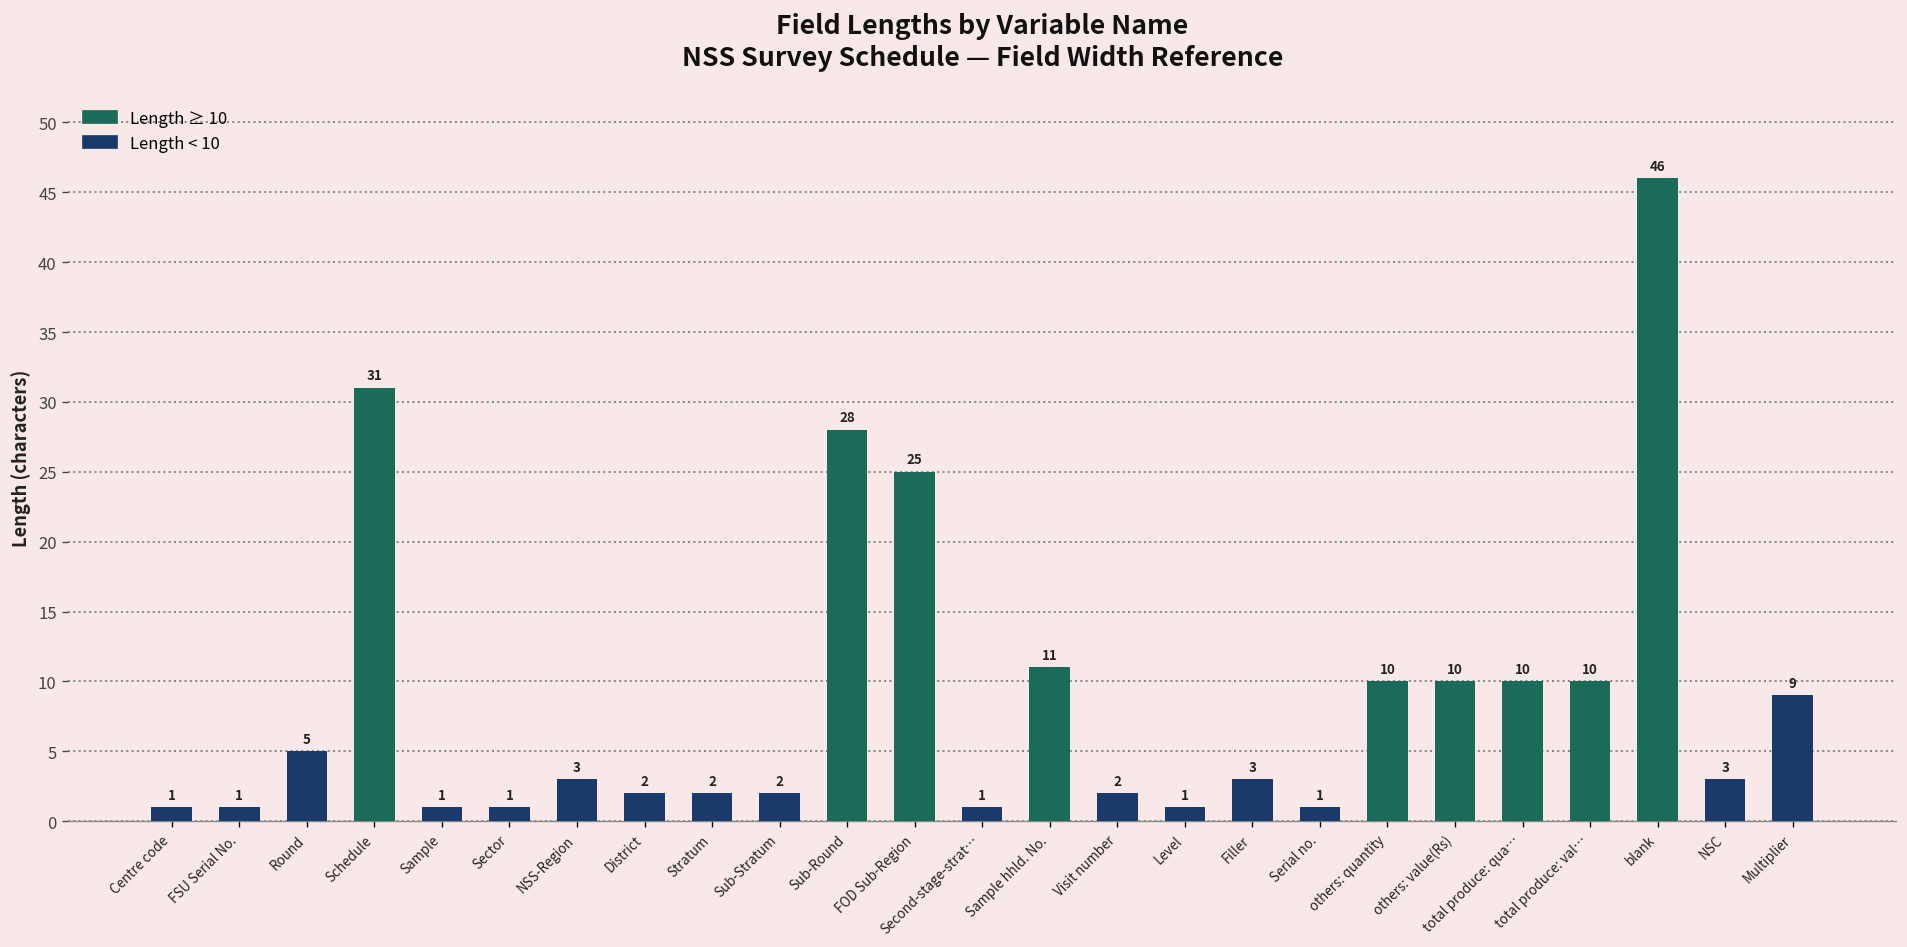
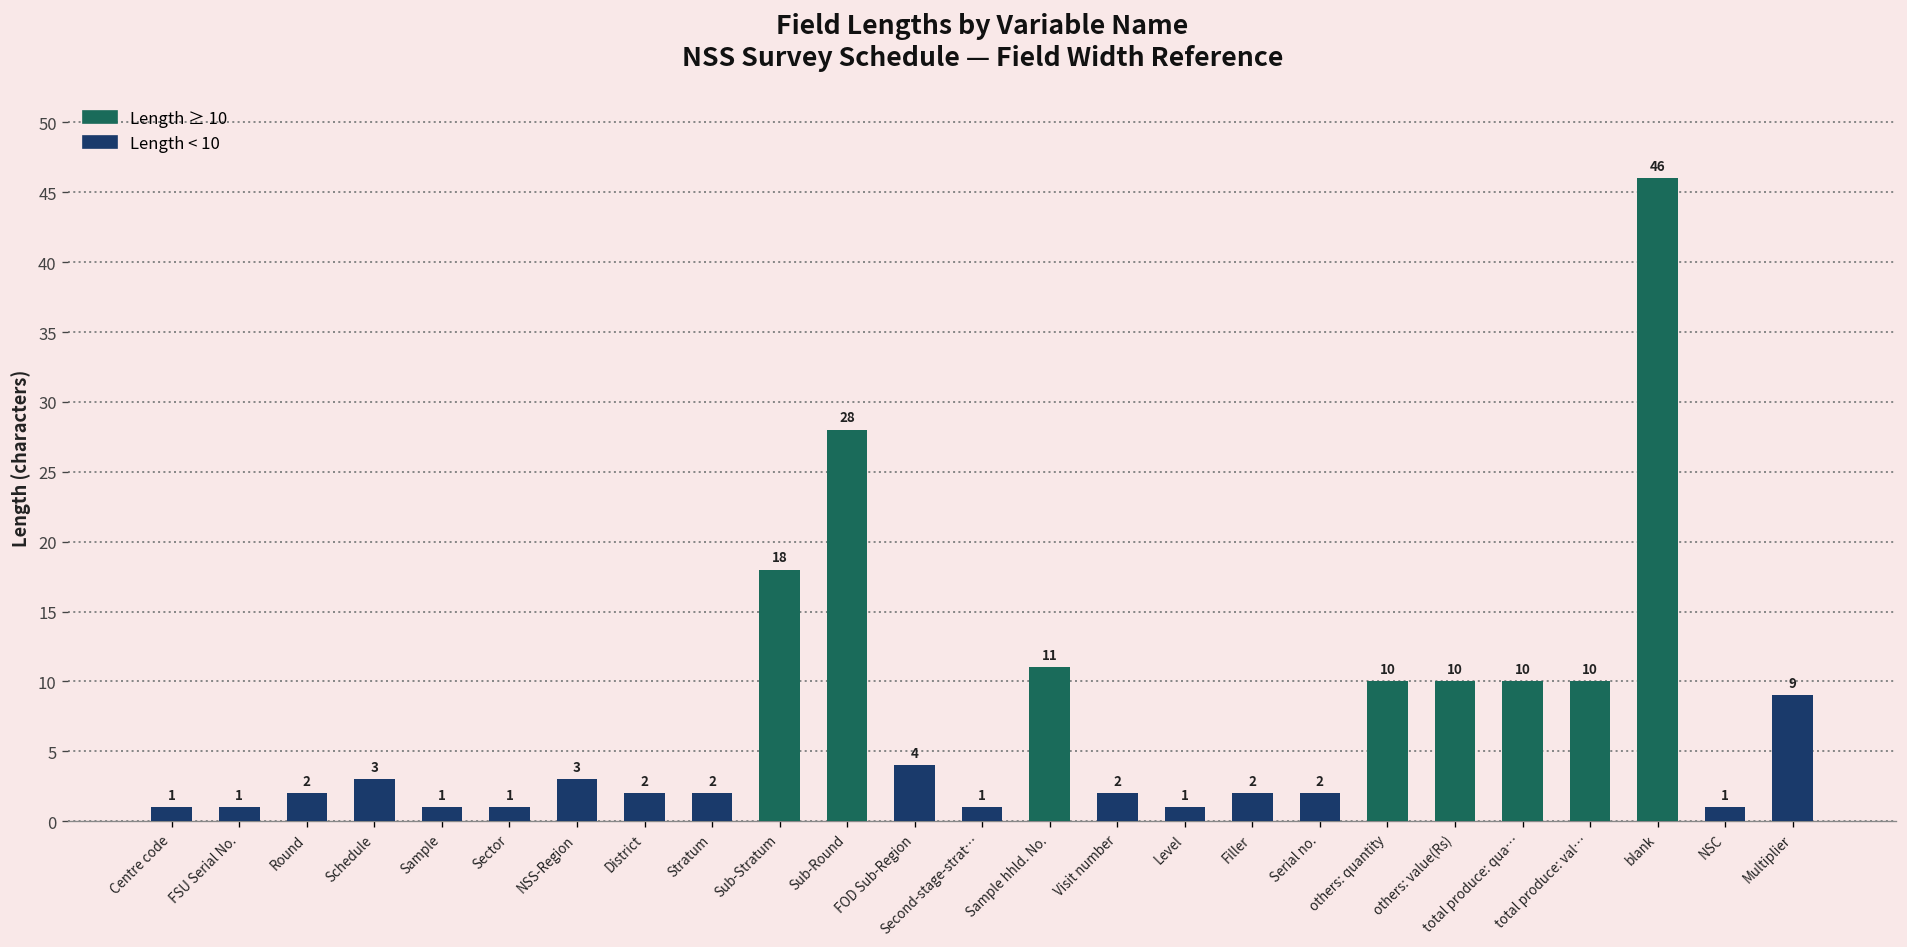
  {
    "Centre code": 1,
    "FSU Serial No.": 1,
-   "Round": 5,
-   "Schedule": 31,
+   "Round": 2,
+   "Schedule": 3,
    "Sample": 1,
    "Sector": 1,
    "NSS-Region": 3,
    "District": 2,
    "Stratum": 2,
-   "Sub-Stratum": 2,
+   "Sub-Stratum": 18,
    "Sub-Round": 28,
-   "FOD Sub-Region": 25,
+   "FOD Sub-Region": 4,
    "Second-stage-strat…": 1,
    "Sample hhld. No.": 11,
    "Visit number": 2,
    "Level": 1,
-   "Filler": 3,
-   "Serial no.": 1,
+   "Filler": 2,
+   "Serial no.": 2,
    "others: quantity": 10,
    "others: value(Rs)": 10,
    "total produce: qua…": 10,
    "total produce: val…": 10,
    "blank": 46,
-   "NSC": 3,
+   "NSC": 1,
    "Multiplier": 9
  }
